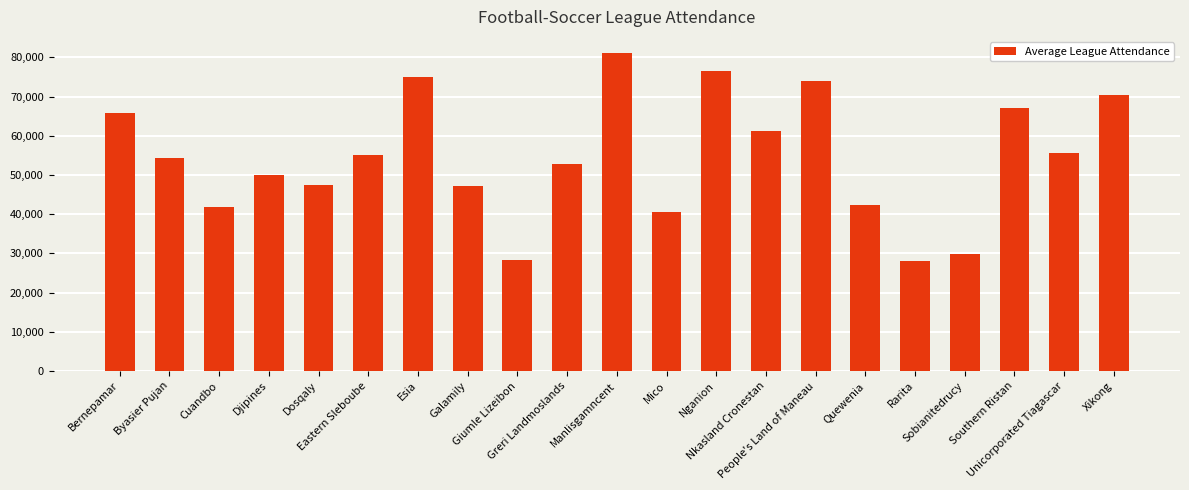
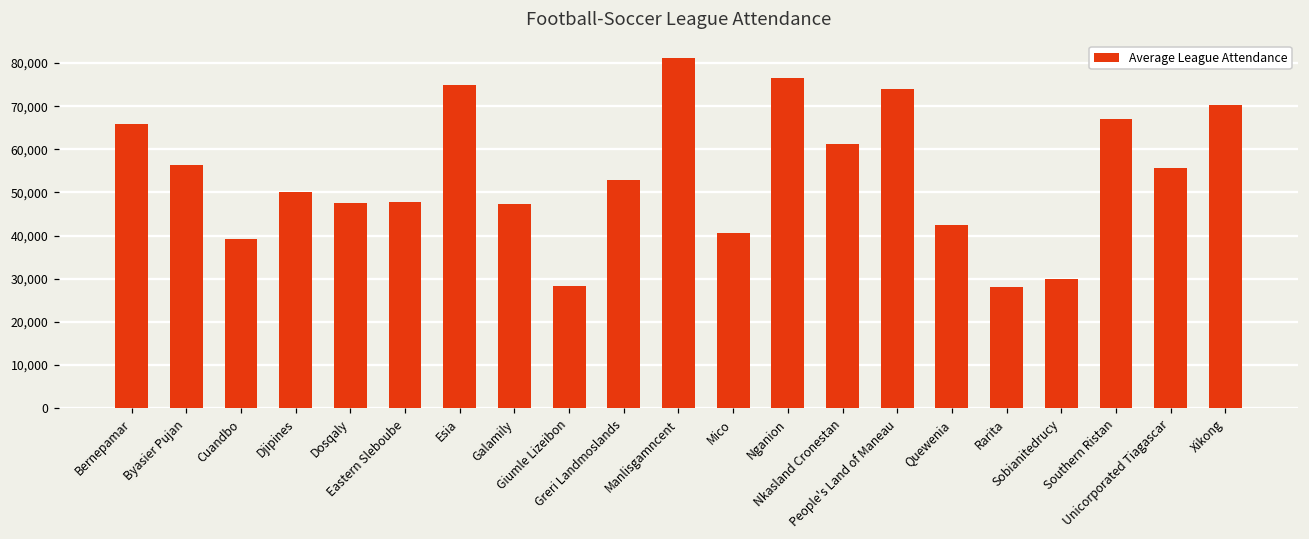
  {
    "Bernepamar": "66,000",
-   "Byasier Pujan": "54,000",
-   "Cuandbo": "42,000",
+   "Byasier Pujan": "56,000",
+   "Cuandbo": "39,000",
    "Djipines": "50,000",
    "Dosqaly": "48,000",
-   "Eastern Sleboube": "55,000",
+   "Eastern Sleboube": "48,000",
    "Esia": "75,000",
    "Galamily": "47,000",
    "Giumle Lizeibon": "28,000",
    "Greri Landmoslands": "53,000",
    "Manlisgamncent": "81,000",
    "Mico": "41,000",
    "Nganion": "77,000",
    "Nkasland Cronestan": "61,000",
    "People's Land of Maneau": "74,000",
    "Quewenia": "42,000",
    "Rarita": "28,000",
    "Sobianitedrucy": "30,000",
    "Southern Ristan": "67,000",
    "Unicorporated Tiagascar": "56,000",
    "Xikong": "70,000"
  }
